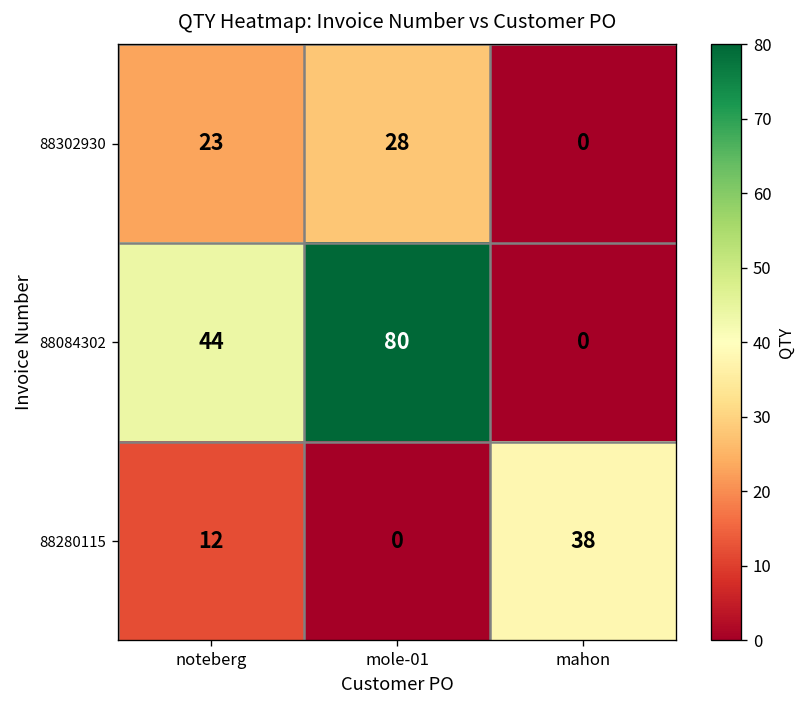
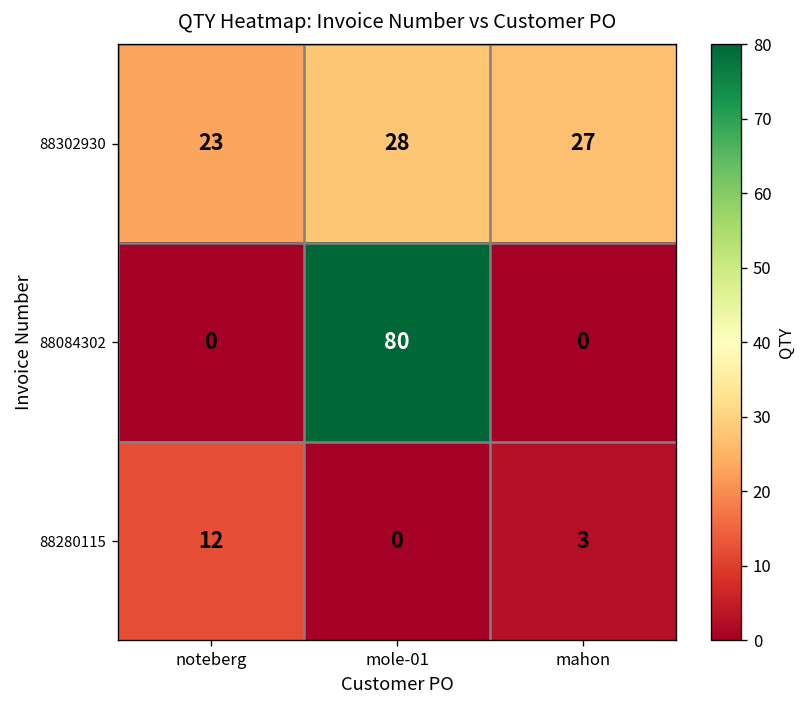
  {
    "88302930": {
      "noteberg": 23,
      "mole-01": 28,
-     "mahon": 0
+     "mahon": 27
    },
    "88084302": {
-     "noteberg": 44,
+     "noteberg": 0,
      "mole-01": 80,
      "mahon": 0
    },
    "88280115": {
      "noteberg": 12,
      "mole-01": 0,
-     "mahon": 38
+     "mahon": 3
    }
  }
